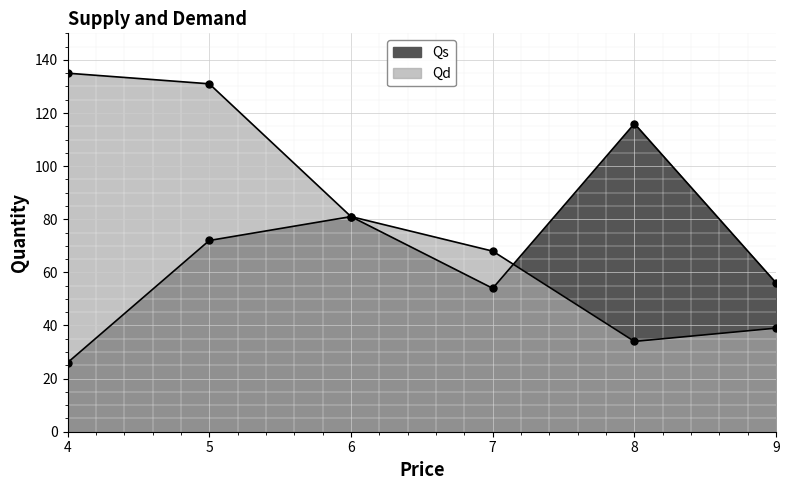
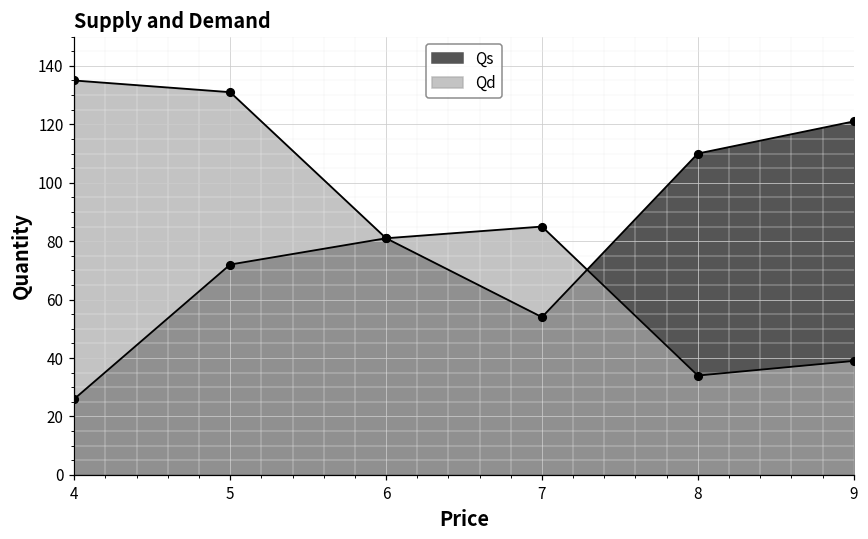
  {
    "Qs": {
      "4": 26,
      "5": 72,
      "7": 54,
-     "8": 116,
-     "9": 56
+     "8": 110,
+     "9": 121
    },
    "Qd": {
      "4": 135,
      "5": 131,
-     "7": 68,
+     "7": 85,
      "8": 34,
      "9": 39
    }
  }
